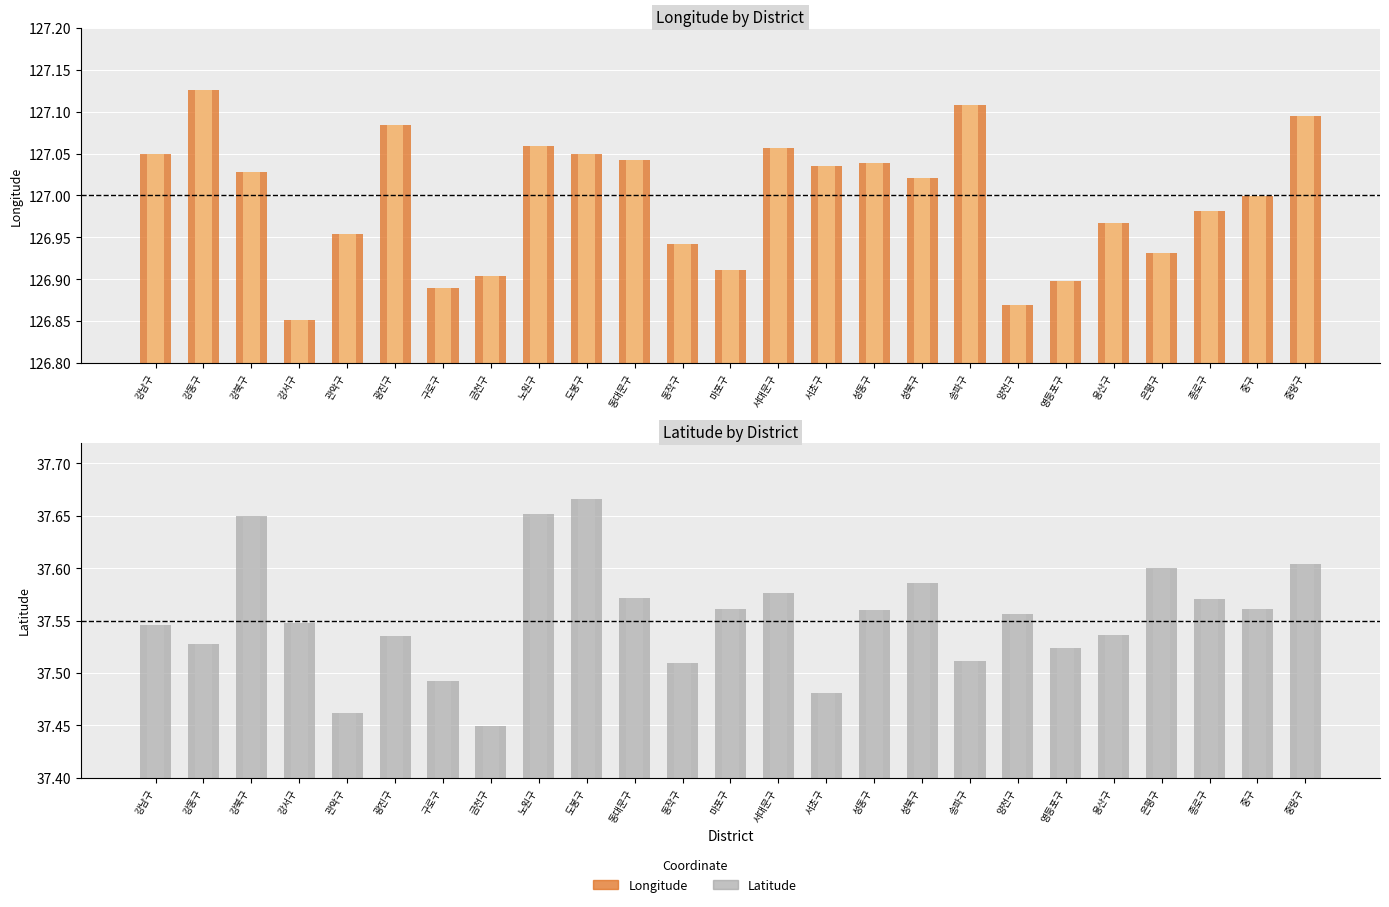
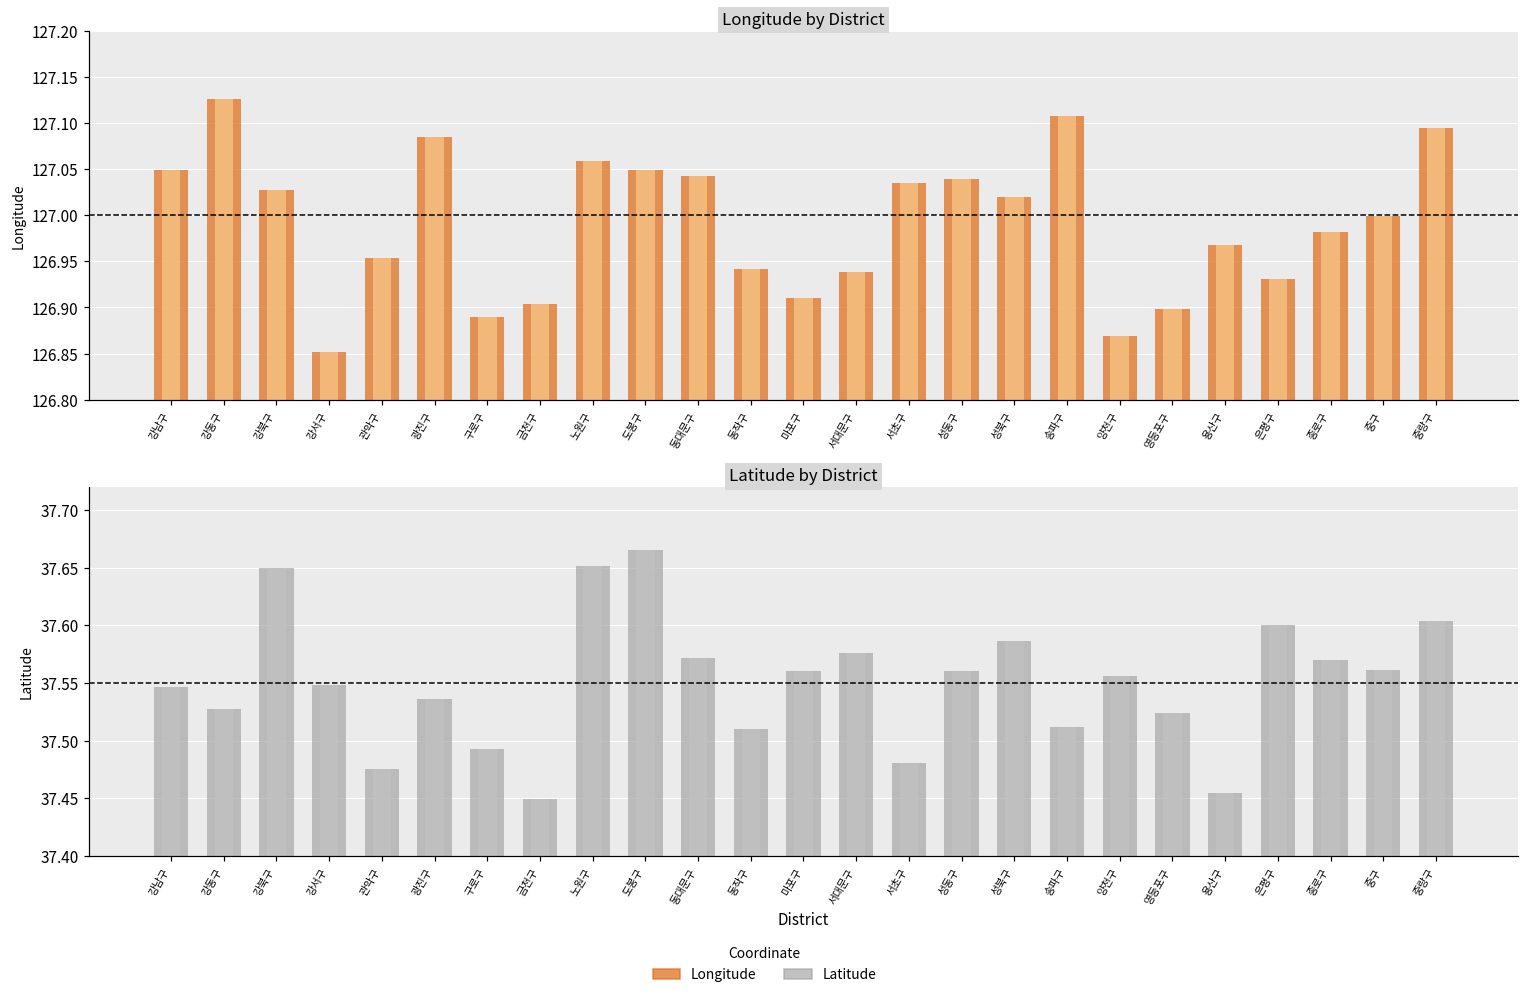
  {
    "Longitude by District": {
      "강남구": 127.05,
      "강동구": 127.13,
      "강북구": 127.03,
      "강서구": 126.85,
      "관악구": 126.95,
      "광진구": 127.08,
      "구로구": 126.89,
      "금천구": 126.90,
      "노원구": 127.06,
      "도봉구": 127.05,
      "동대문구": 127.04,
      "동작구": 126.94,
      "마포구": 126.91,
-     "서대문구": 127.06,
+     "서대문구": 126.94,
      "서초구": 127.03,
      "성동구": 127.04,
      "성북구": 127.02,
      "송파구": 127.11,
      "양천구": 126.87,
      "영등포구": 126.90,
      "용산구": 126.97,
      "은평구": 126.93,
      "종로구": 126.98,
      "중구": 127.00,
      "중랑구": 127.09
    },
    "Latitude by District": {
      "강남구": 37.546,
      "강동구": 37.527,
      "강북구": 37.650,
      "강서구": 37.548,
-     "관악구": 37.462,
+     "관악구": 37.475,
      "광진구": 37.536,
      "구로구": 37.493,
      "금천구": 37.449,
      "노원구": 37.651,
      "도봉구": 37.666,
      "동대문구": 37.572,
      "동작구": 37.510,
      "마포구": 37.561,
      "서대문구": 37.576,
      "서초구": 37.481,
      "성동구": 37.561,
      "성북구": 37.586,
      "송파구": 37.512,
      "양천구": 37.556,
      "영등포구": 37.524,
-     "용산구": 37.536,
+     "용산구": 37.455,
      "은평구": 37.600,
      "종로구": 37.570,
      "중구": 37.561,
      "중랑구": 37.604
    }
  }
